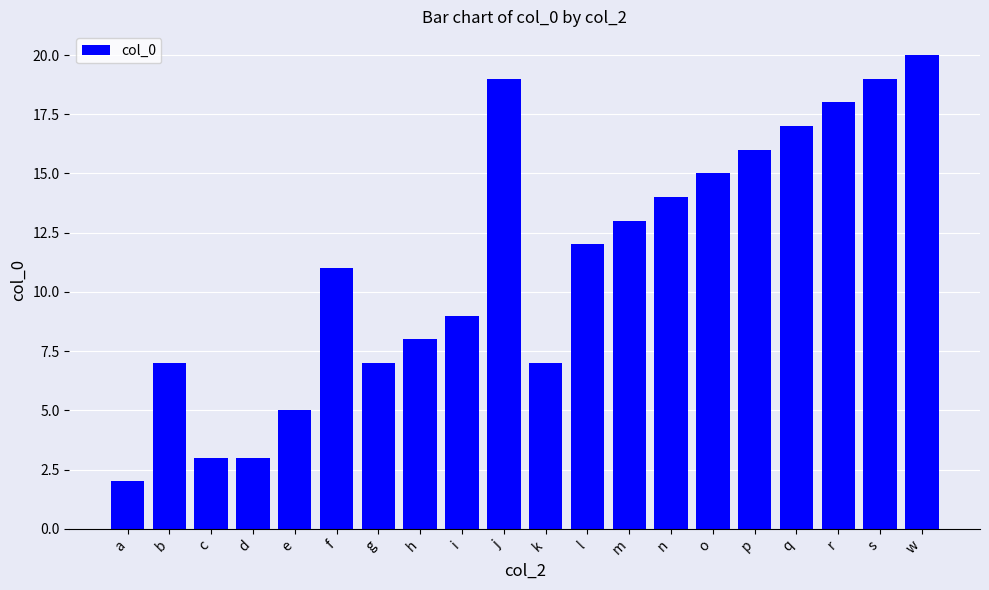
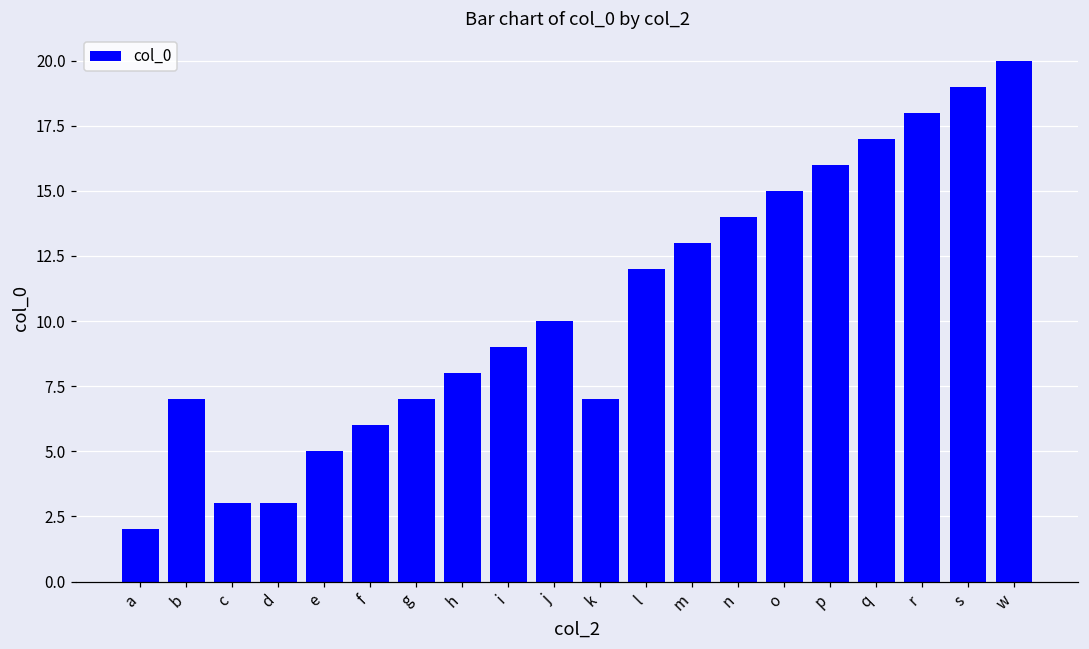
  {
    "a": 2,
    "b": 7,
    "c": 3,
    "d": 3,
    "e": 5,
-   "f": 11,
+   "f": 6,
    "g": 7,
    "h": 8,
    "i": 9,
-   "j": 19,
+   "j": 10,
    "k": 7,
    "l": 12,
    "m": 13,
    "n": 14,
    "o": 15,
    "p": 16,
    "q": 17,
    "r": 18,
    "s": 19,
    "w": 20
  }
